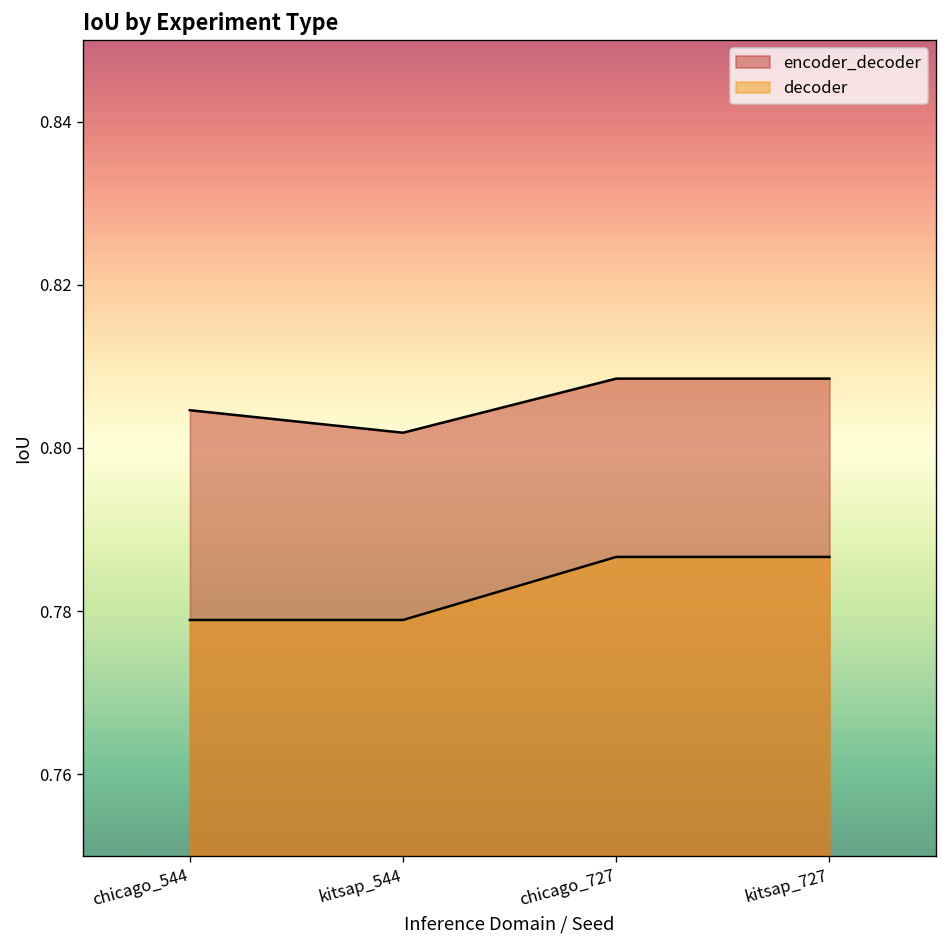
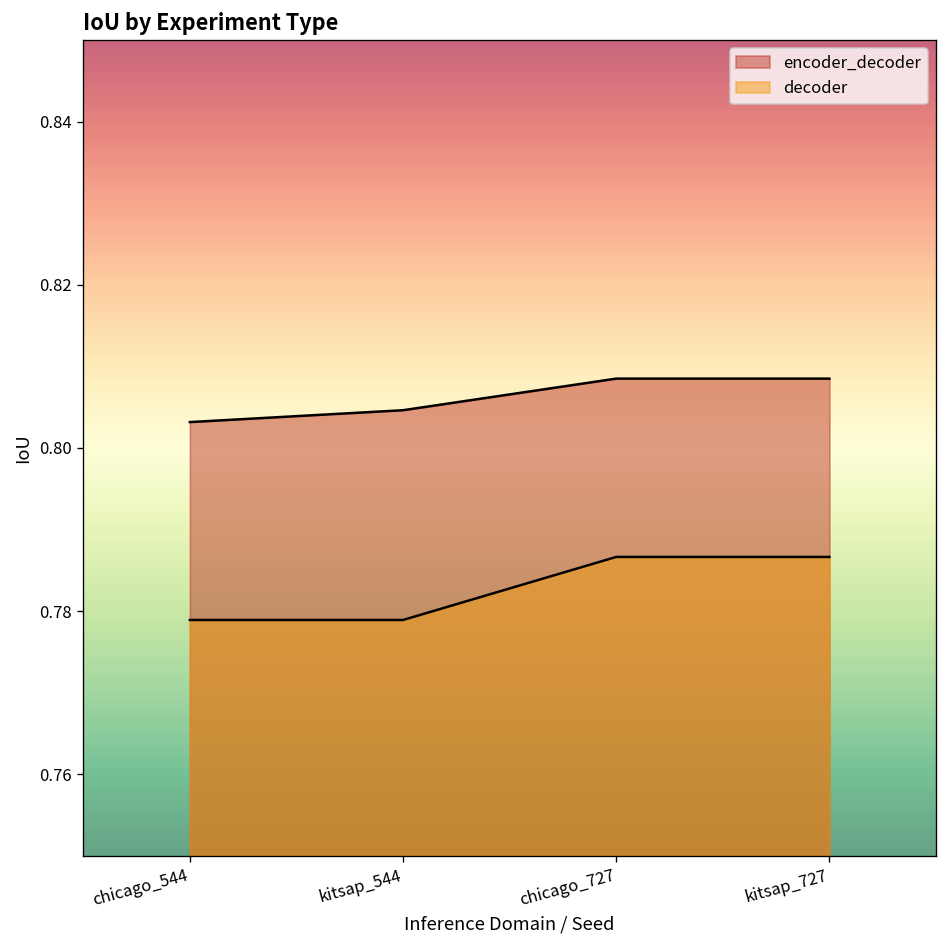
  {
    "encoder_decoder": {
-     "chicago_544": 0.805,
-     "kitsap_544": 0.802,
+     "chicago_544": 0.803,
+     "kitsap_544": 0.805,
      "chicago_727": 0.808,
      "kitsap_727": 0.808
    },
    "decoder": {
      "chicago_544": 0.779,
      "kitsap_544": 0.779,
      "chicago_727": 0.787,
      "kitsap_727": 0.787
    }
  }
